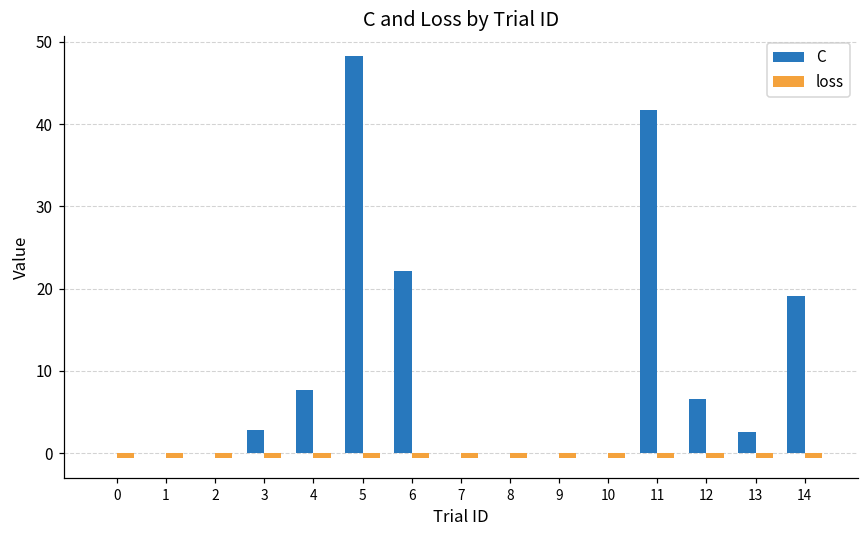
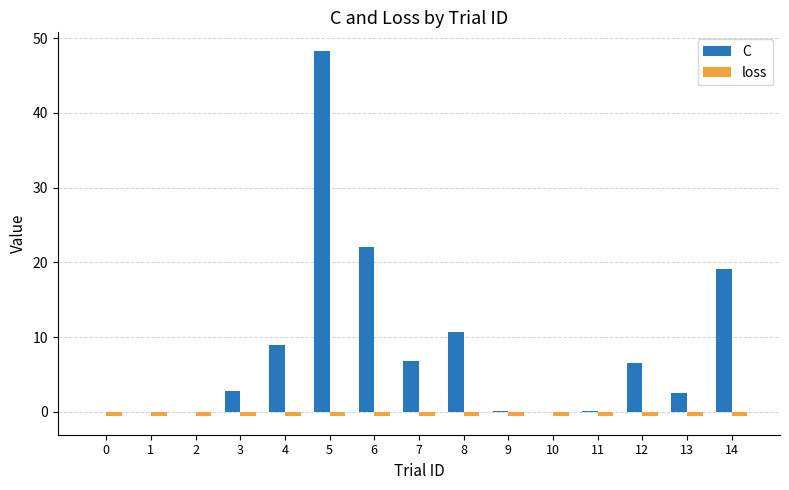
  {
    "C": {
      "3": 3,
-     "4": 8,
+     "4": 9,
      "5": 48,
      "6": 22,
-     "7": 0,
-     "8": 0,
-     "11": 42,
+     "7": 7,
+     "8": 11,
+     "11": 0,
      "12": 7,
      "13": 3,
      "14": 19
    },
    "loss": {
      "0": -1,
      "1": -1,
      "2": -1,
      "3": -1,
      "4": -1,
      "5": -1,
      "6": -1,
      "7": -1,
      "8": -1,
      "9": -1,
      "10": -1,
      "11": -1,
      "12": -1,
      "13": -1,
      "14": -1
    }
  }
